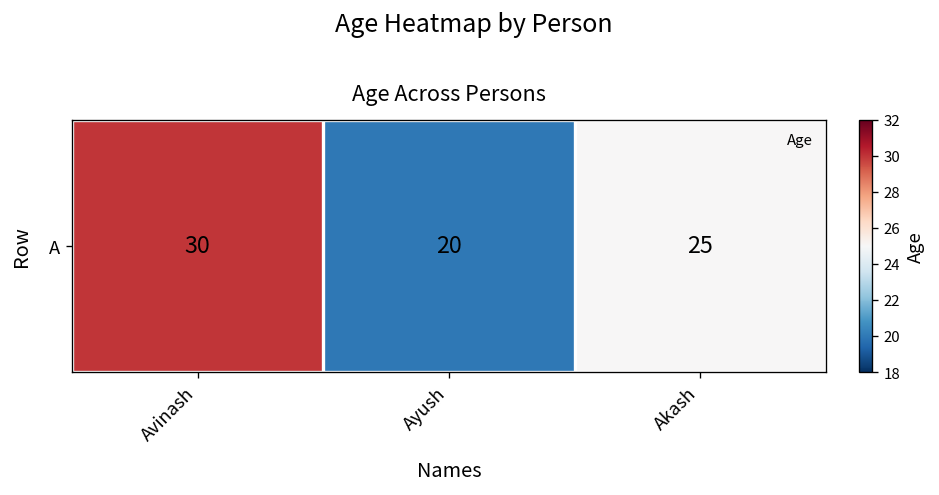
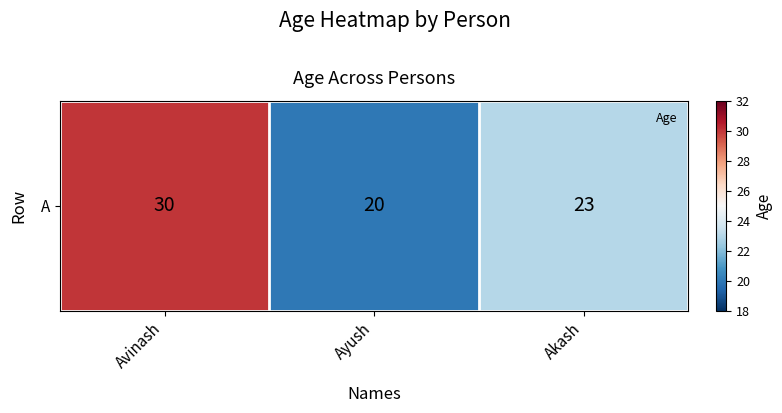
  {
    "A": {
      "Avinash": 30,
      "Ayush": 20,
-     "Akash": 25
+     "Akash": 23
    }
  }
